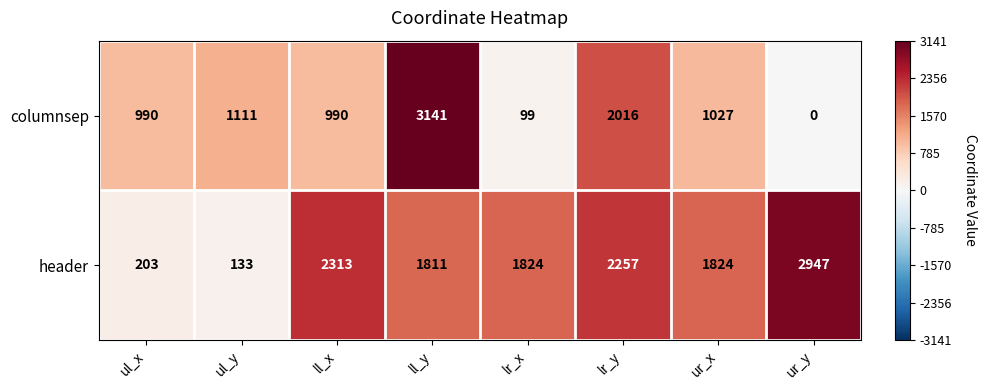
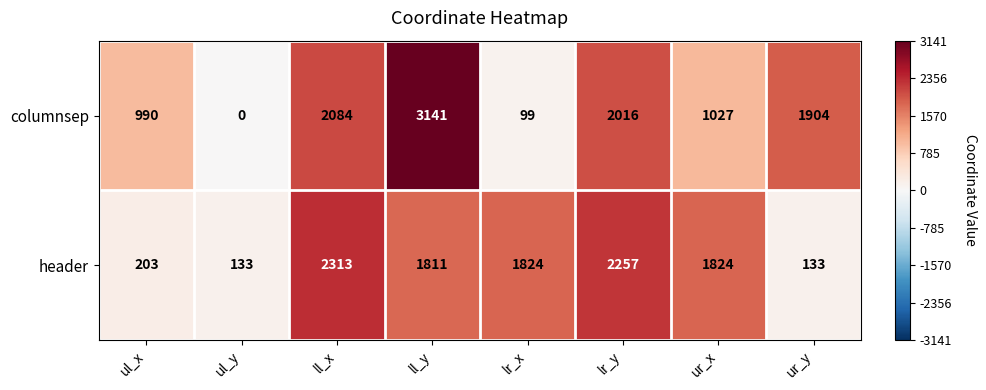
  {
    "columnsep": {
      "ul_x": 990,
-     "ul_y": 1111,
-     "ll_x": 990,
+     "ul_y": 0,
+     "ll_x": 2084,
      "ll_y": 3141,
      "lr_x": 99,
      "lr_y": 2016,
      "ur_x": 1027,
-     "ur_y": 0
+     "ur_y": 1904
    },
    "header": {
      "ul_x": 203,
      "ul_y": 133,
      "ll_x": 2313,
      "ll_y": 1811,
      "lr_x": 1824,
      "lr_y": 2257,
      "ur_x": 1824,
-     "ur_y": 2947
+     "ur_y": 133
    }
  }
